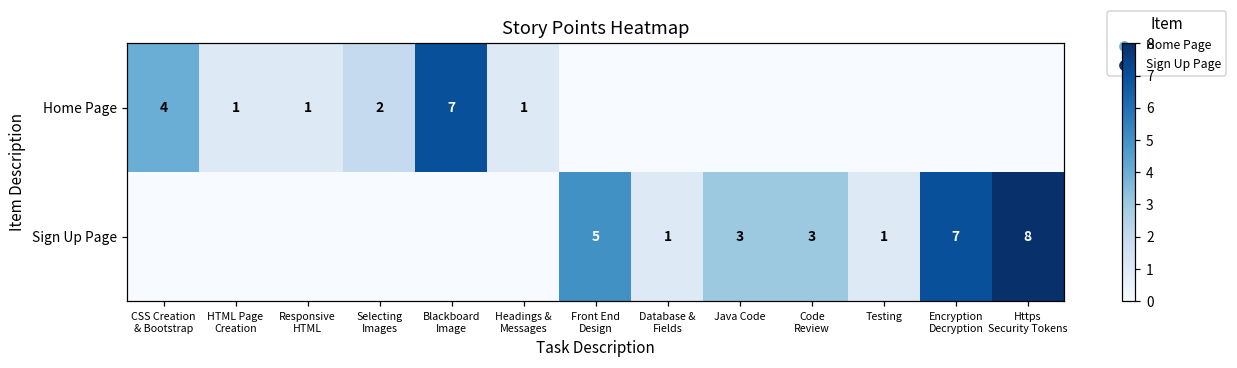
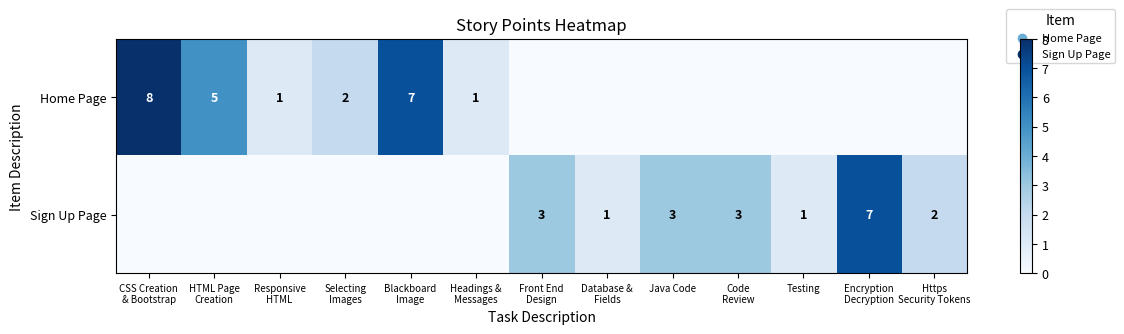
  {
    "Home Page": {
-     "CSS Creation & Bootstrap": 4,
-     "HTML Page Creation": 1,
+     "CSS Creation & Bootstrap": 8,
+     "HTML Page Creation": 5,
      "Responsive HTML": 1,
      "Selecting Images": 2,
      "Blackboard Image": 7,
      "Headings & Messages": 1
    },
    "Sign Up Page": {
-     "Front End Design": 5,
+     "Front End Design": 3,
      "Database & Fields": 1,
      "Java Code": 3,
      "Code Review": 3,
      "Testing": 1,
      "Encryption Decryption": 7,
-     "Https Security Tokens": 8
+     "Https Security Tokens": 2
    }
  }
